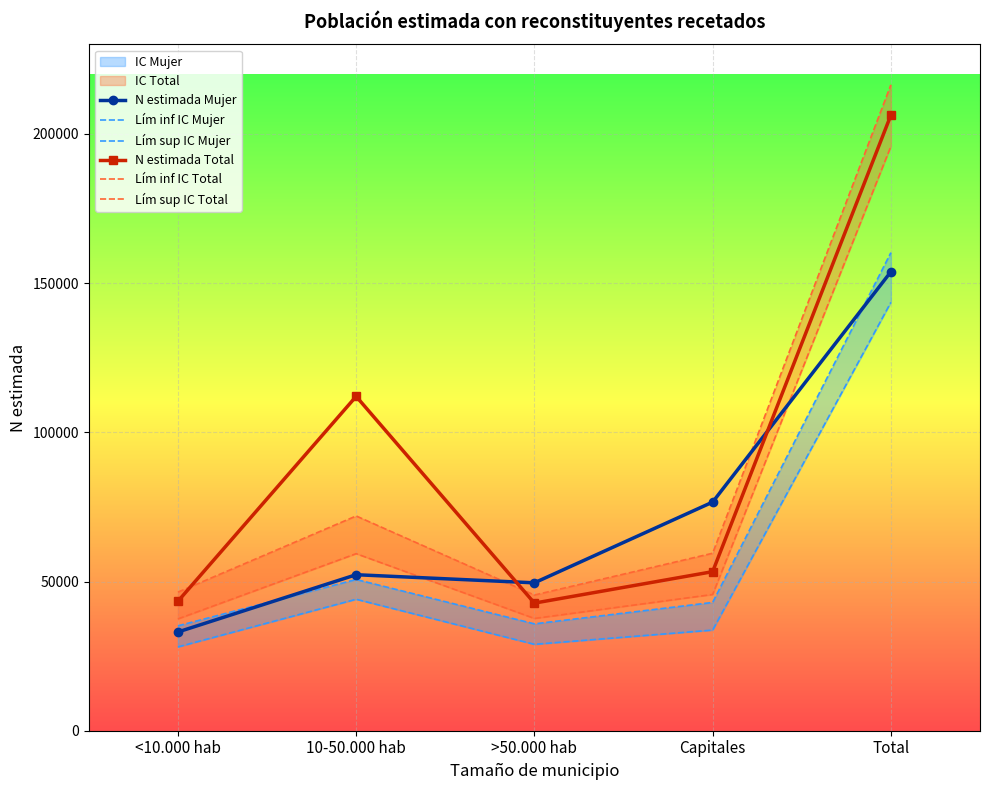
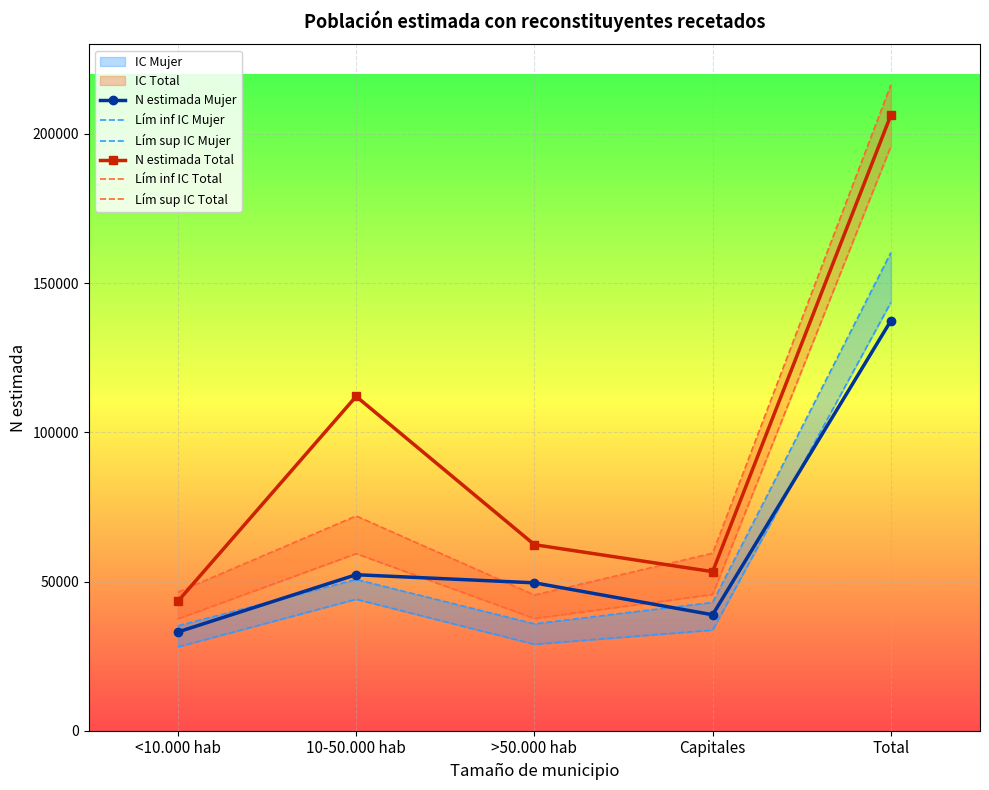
  {
    "N estimada Mujer": {
      "<10.000 hab": 33000,
      "10-50.000 hab": 52000,
      ">50.000 hab": 50000,
-     "Capitales": 77000,
-     "Total": 154000
+     "Capitales": 39000,
+     "Total": 137000
    },
    "N estimada Total": {
      "<10.000 hab": 43000,
      "10-50.000 hab": 112000,
-     ">50.000 hab": 43000,
+     ">50.000 hab": 62000,
      "Capitales": 53000,
      "Total": 206000
    }
  }
